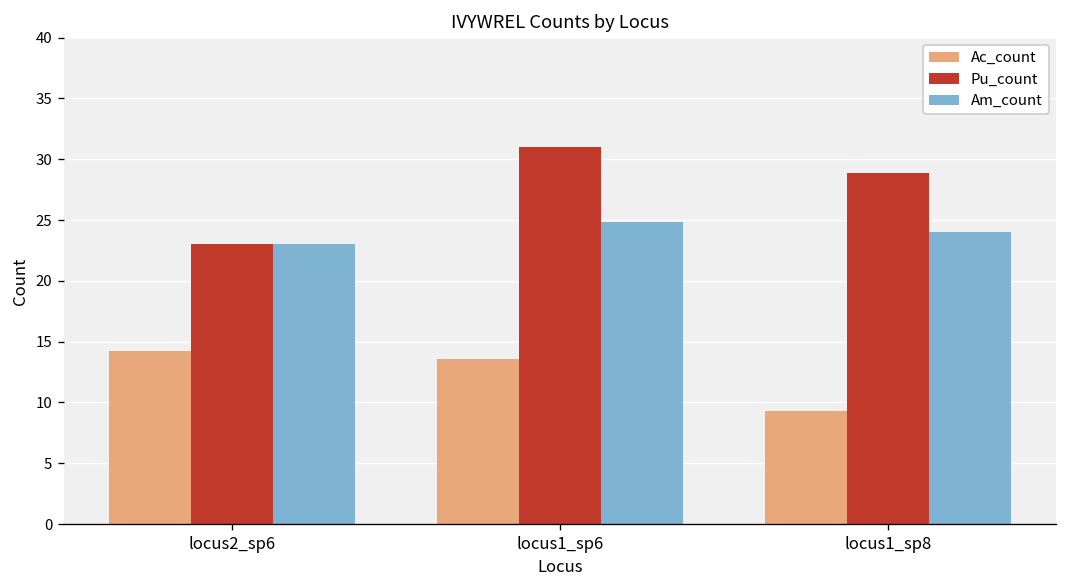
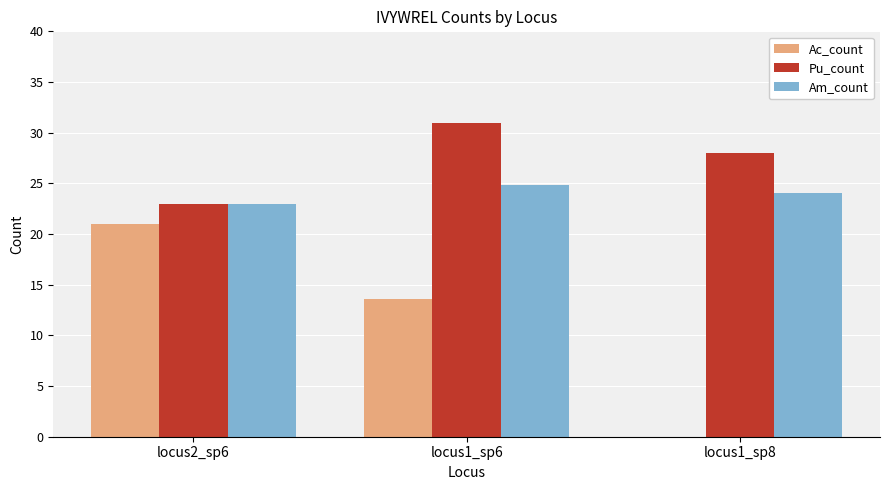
  {
    "Ac_count": {
-     "locus2_sp6": 14.2,
+     "locus2_sp6": 21.0,
      "locus1_sp6": 13.6,
-     "locus1_sp8": 9.3
+     "locus1_sp8": 0.0
    },
    "Pu_count": {
      "locus2_sp6": 23.0,
      "locus1_sp6": 31.0,
-     "locus1_sp8": 28.9
+     "locus1_sp8": 28.0
    },
    "Am_count": {
      "locus2_sp6": 23.0,
      "locus1_sp6": 24.8,
      "locus1_sp8": 24.0
    }
  }
